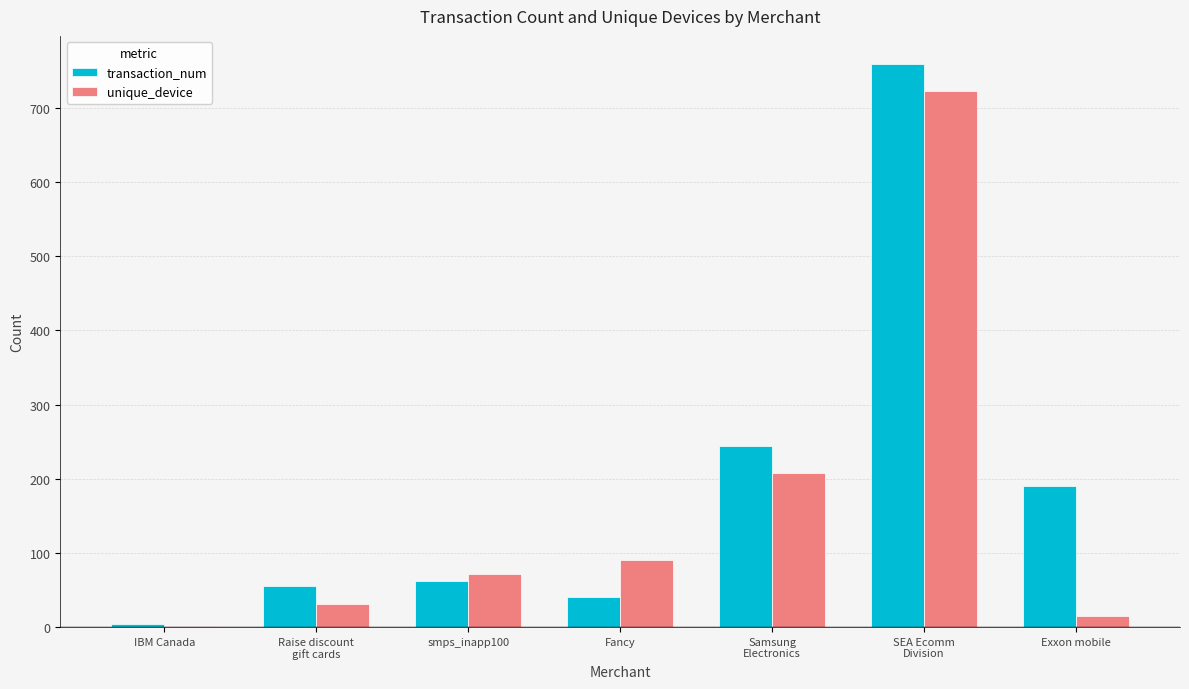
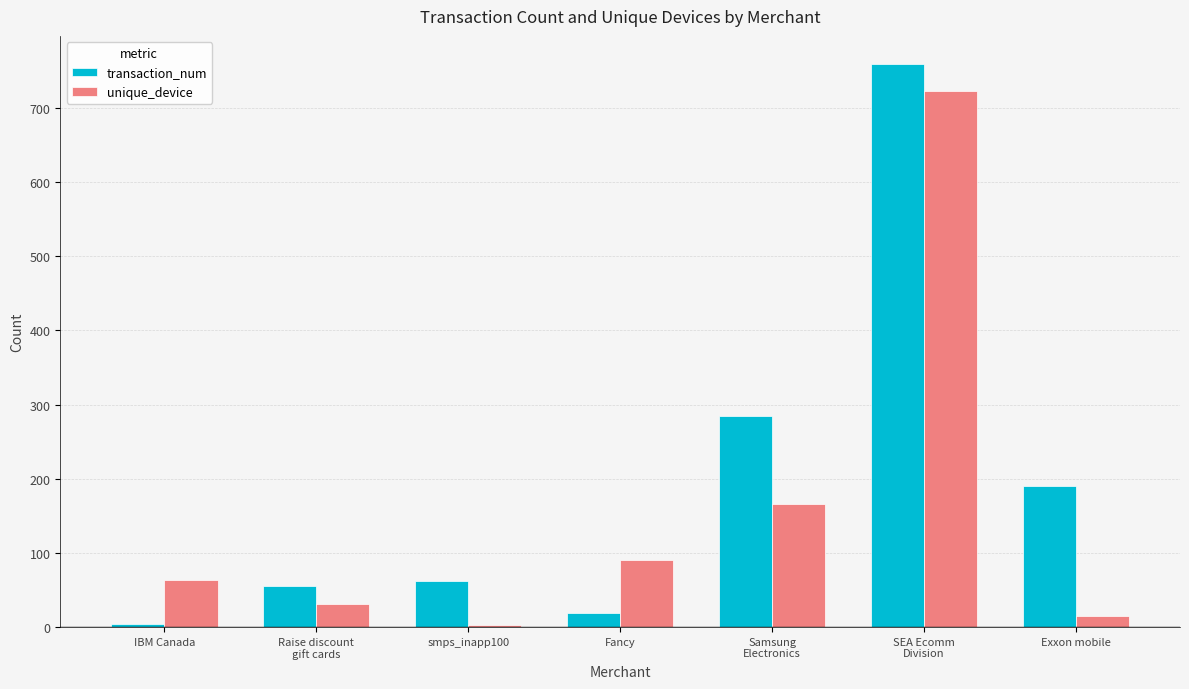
  {
    "transaction_num": {
      "IBM Canada": 0,
      "Raise discount gift cards": 60,
      "smps_inapp100": 60,
-     "Fancy": 40,
-     "Samsung Electronics": 240,
+     "Fancy": 20,
+     "Samsung Electronics": 290,
      "SEA Ecomm Division": 760,
      "Exxon mobile": 190
    },
    "unique_device": {
-     "IBM Canada": 0,
+     "IBM Canada": 60,
      "Raise discount gift cards": 30,
-     "smps_inapp100": 70,
+     "smps_inapp100": 0,
      "Fancy": 90,
-     "Samsung Electronics": 210,
+     "Samsung Electronics": 170,
      "SEA Ecomm Division": 720,
      "Exxon mobile": 20
    }
  }
